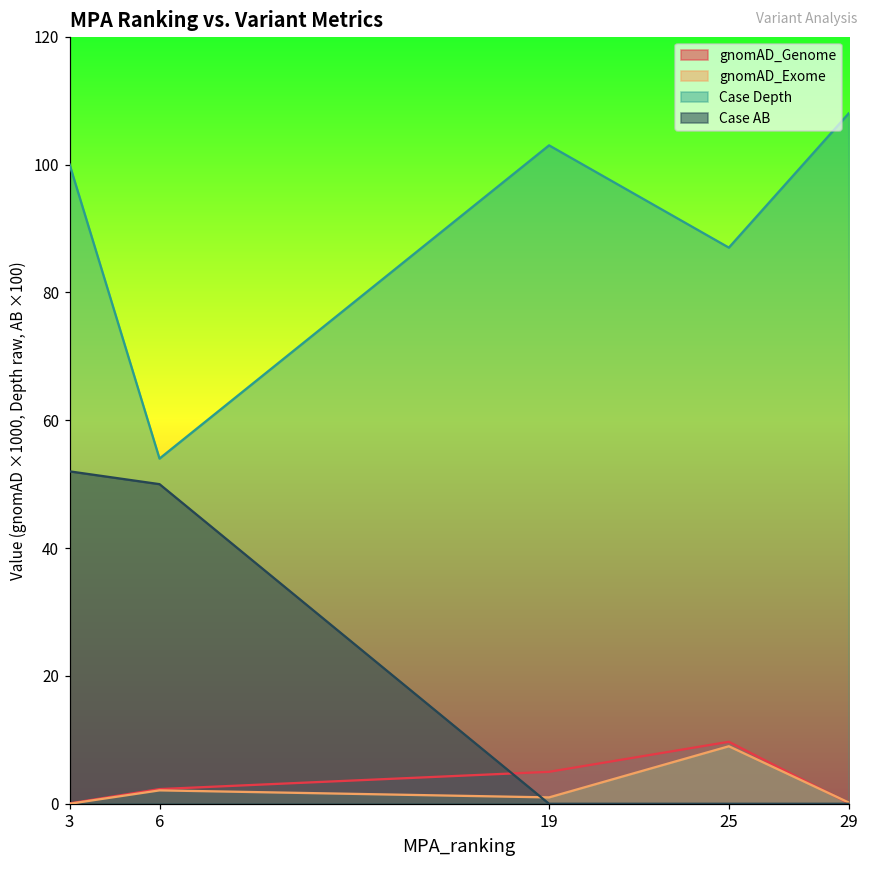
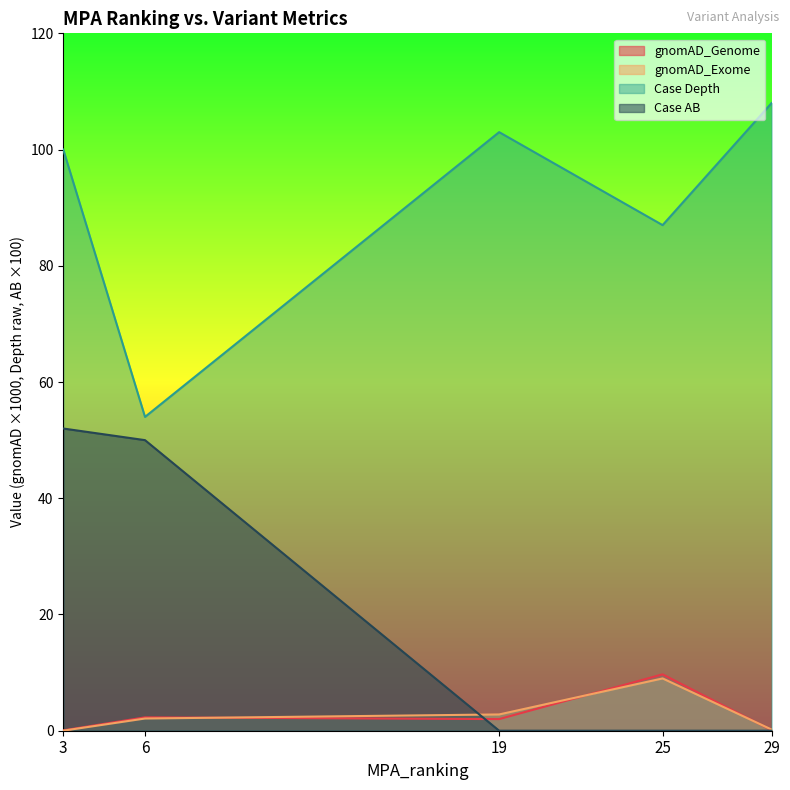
  {
    "gnomAD_Genome": {
-     "19": 5,
+     "19": 2,
      "25": 10
    },
    "gnomAD_Exome": {
-     "19": 1,
+     "19": 3,
      "25": 9
    }
  }
